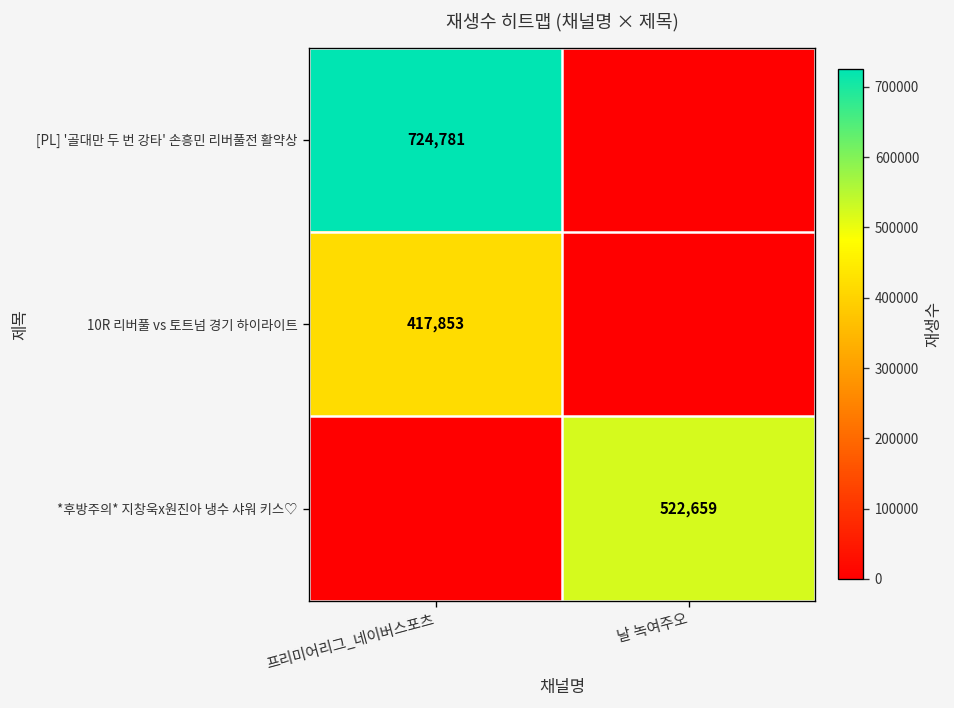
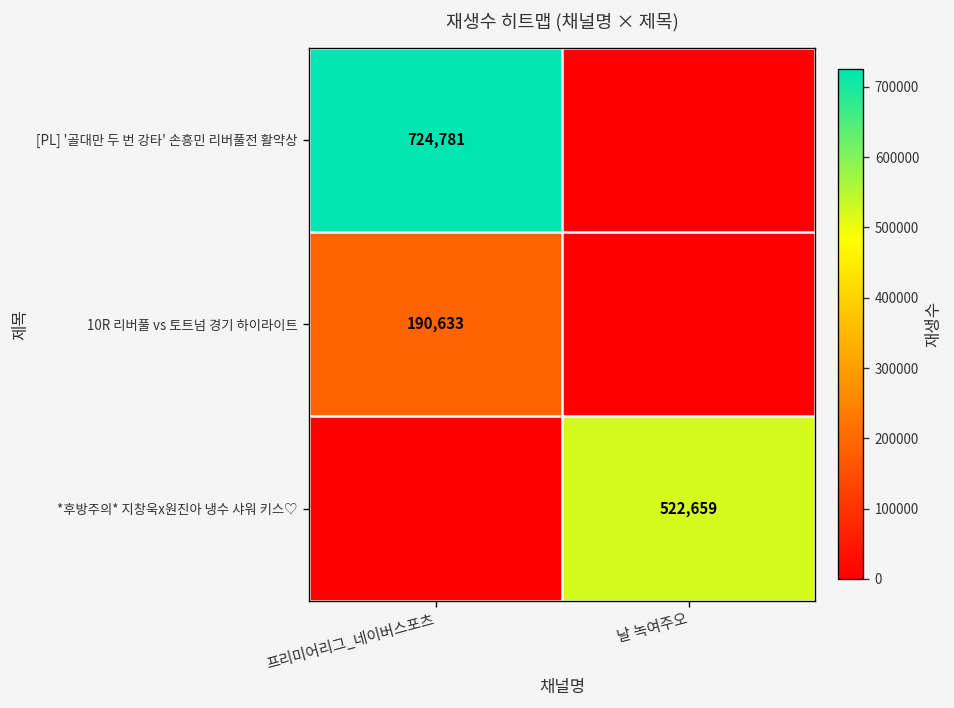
  {
    "[PL] '골대만 두 번 강타' 손흥민 리버풀전 활약상": {
      "프리미어리그_네이버스포츠": "724,781"
    },
    "10R 리버풀 vs 토트넘 경기 하이라이트": {
-     "프리미어리그_네이버스포츠": "417,853"
+     "프리미어리그_네이버스포츠": "190,633"
    },
    "*후방주의* 지창욱x원진아 냉수 샤워 키스♡": {
      "날 녹여주오": "522,659"
    }
  }
